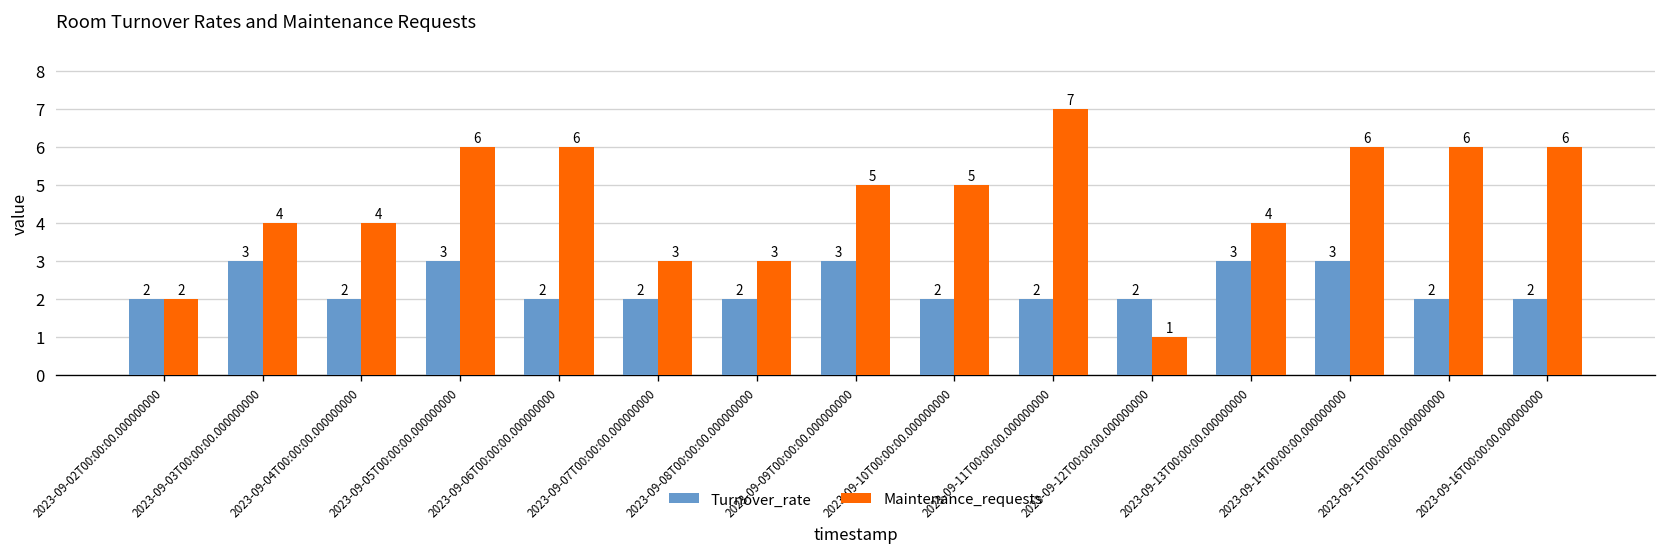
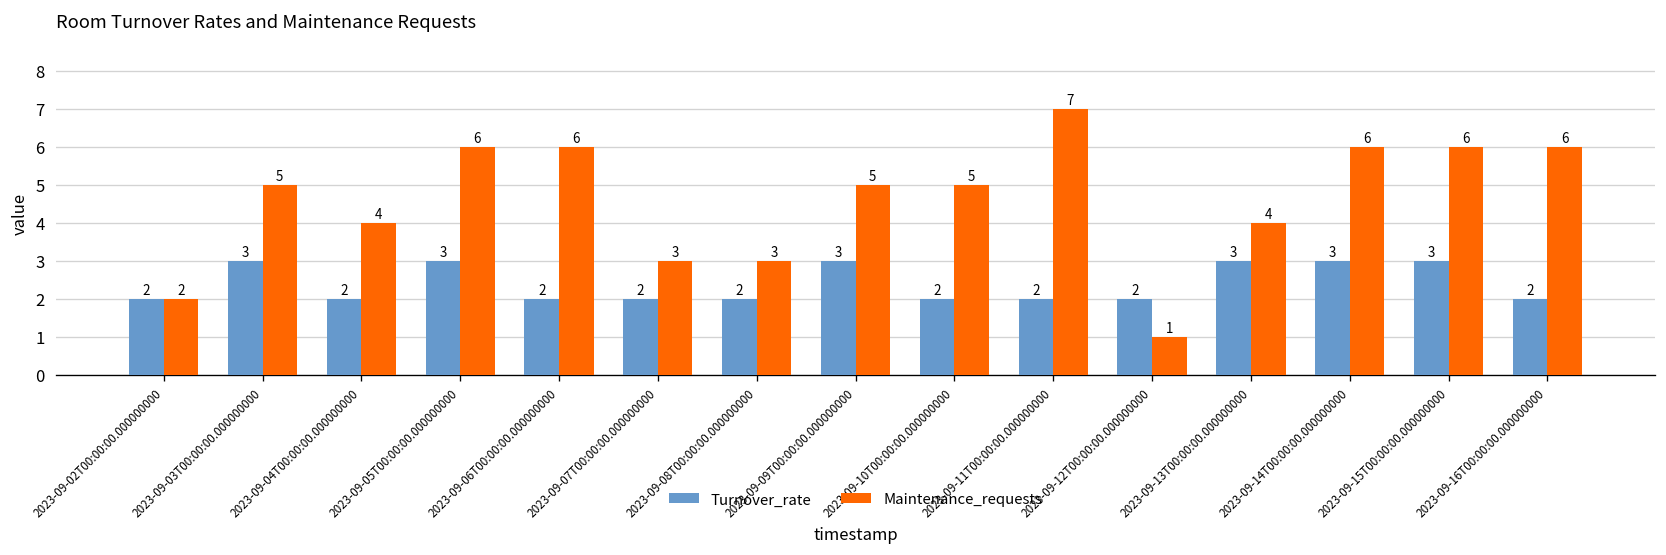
  {
    "Turnover_rate": {
      "2023-09-02T00:00:00.000000000": 2,
      "2023-09-03T00:00:00.000000000": 3,
      "2023-09-04T00:00:00.000000000": 2,
      "2023-09-05T00:00:00.000000000": 3,
      "2023-09-06T00:00:00.000000000": 2,
      "2023-09-07T00:00:00.000000000": 2,
      "2023-09-08T00:00:00.000000000": 2,
      "2023-09-09T00:00:00.000000000": 3,
      "2023-09-10T00:00:00.000000000": 2,
      "2023-09-11T00:00:00.000000000": 2,
      "2023-09-12T00:00:00.000000000": 2,
      "2023-09-13T00:00:00.000000000": 3,
      "2023-09-14T00:00:00.000000000": 3,
-     "2023-09-15T00:00:00.000000000": 2,
+     "2023-09-15T00:00:00.000000000": 3,
      "2023-09-16T00:00:00.000000000": 2
    },
    "Maintenance_requests": {
      "2023-09-02T00:00:00.000000000": 2,
-     "2023-09-03T00:00:00.000000000": 4,
+     "2023-09-03T00:00:00.000000000": 5,
      "2023-09-04T00:00:00.000000000": 4,
      "2023-09-05T00:00:00.000000000": 6,
      "2023-09-06T00:00:00.000000000": 6,
      "2023-09-07T00:00:00.000000000": 3,
      "2023-09-08T00:00:00.000000000": 3,
      "2023-09-09T00:00:00.000000000": 5,
      "2023-09-10T00:00:00.000000000": 5,
      "2023-09-11T00:00:00.000000000": 7,
      "2023-09-12T00:00:00.000000000": 1,
      "2023-09-13T00:00:00.000000000": 4,
      "2023-09-14T00:00:00.000000000": 6,
      "2023-09-15T00:00:00.000000000": 6,
      "2023-09-16T00:00:00.000000000": 6
    }
  }
